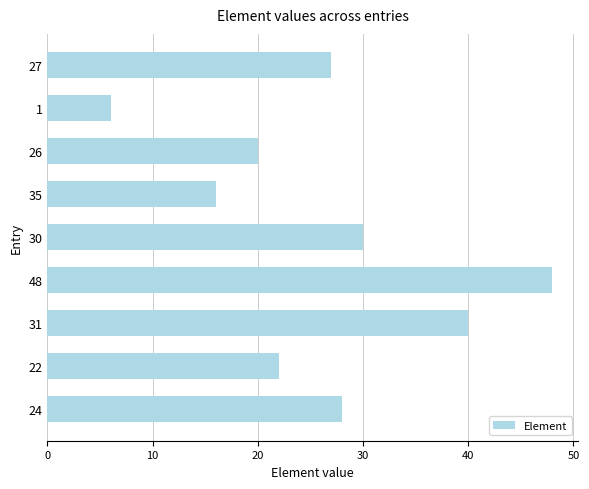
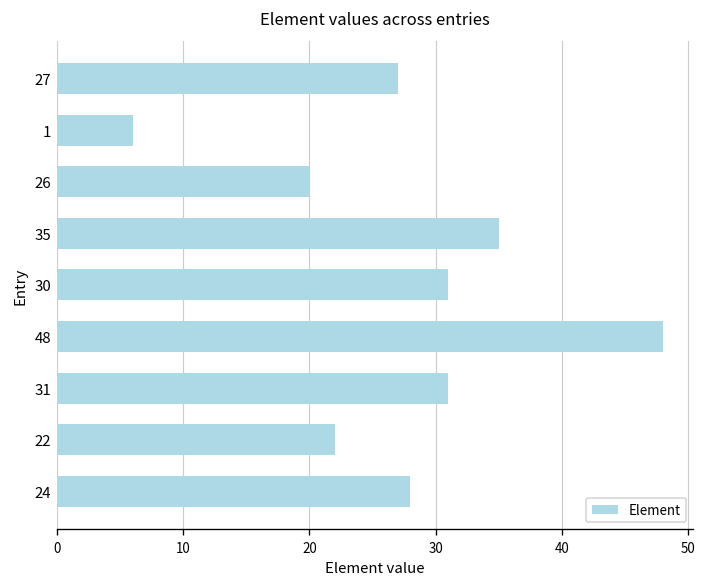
  {
    "27": 27,
    "1": 6,
    "26": 20,
-   "35": 16,
-   "30": 30,
+   "35": 35,
+   "30": 31,
    "48": 48,
-   "31": 40,
+   "31": 31,
    "22": 22,
    "24": 28
  }
